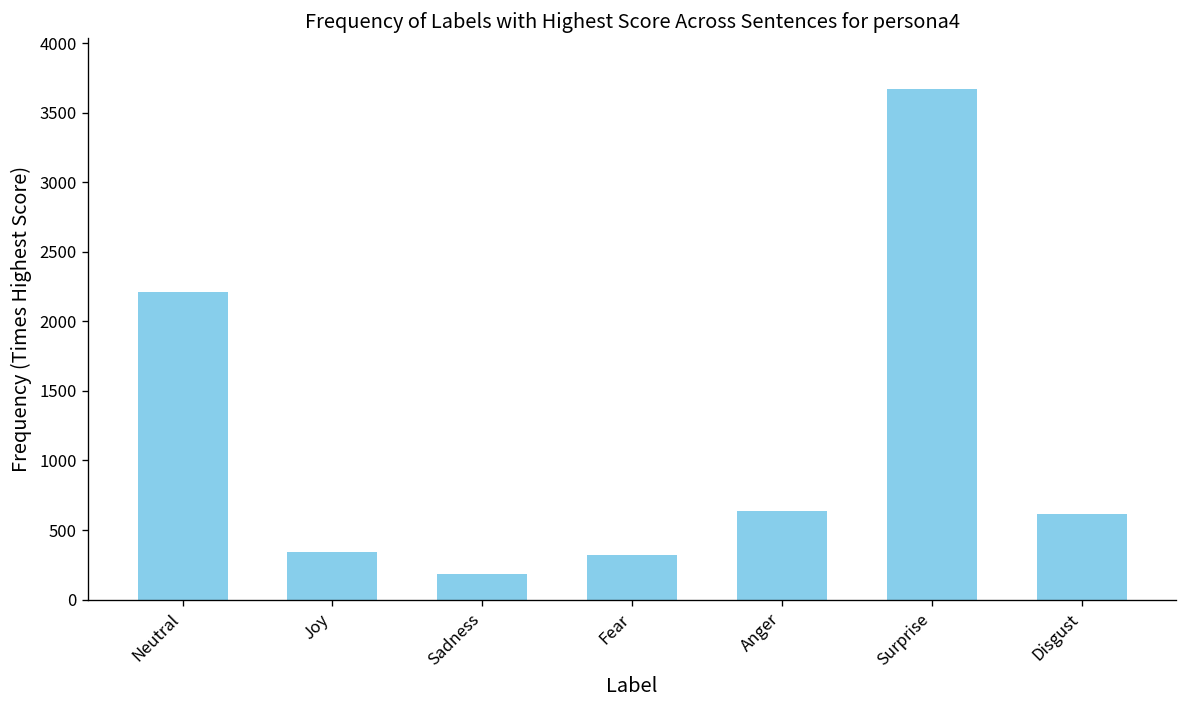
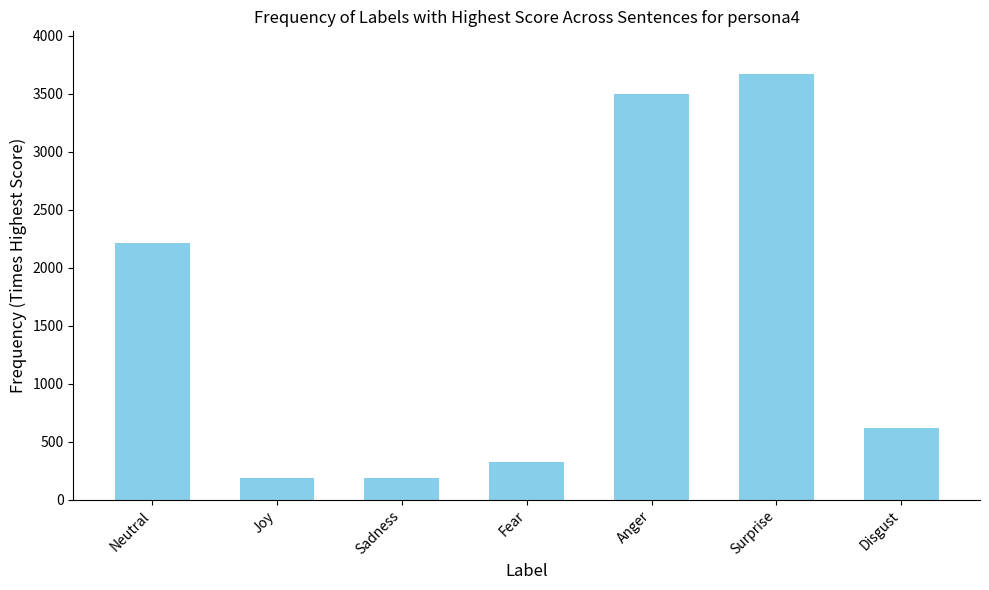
  {
    "Neutral": 2210,
-   "Joy": 340,
+   "Joy": 180,
    "Sadness": 180,
    "Fear": 320,
-   "Anger": 640,
+   "Anger": 3500,
    "Surprise": 3670,
    "Disgust": 620
  }
